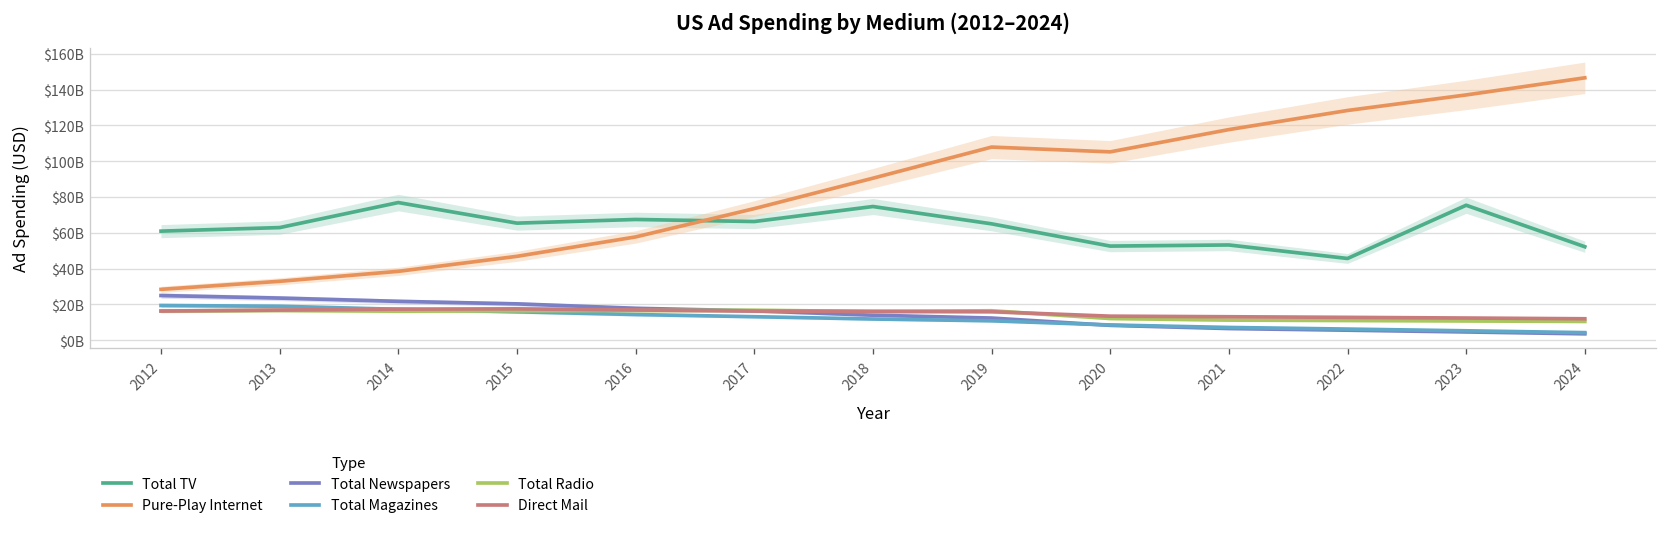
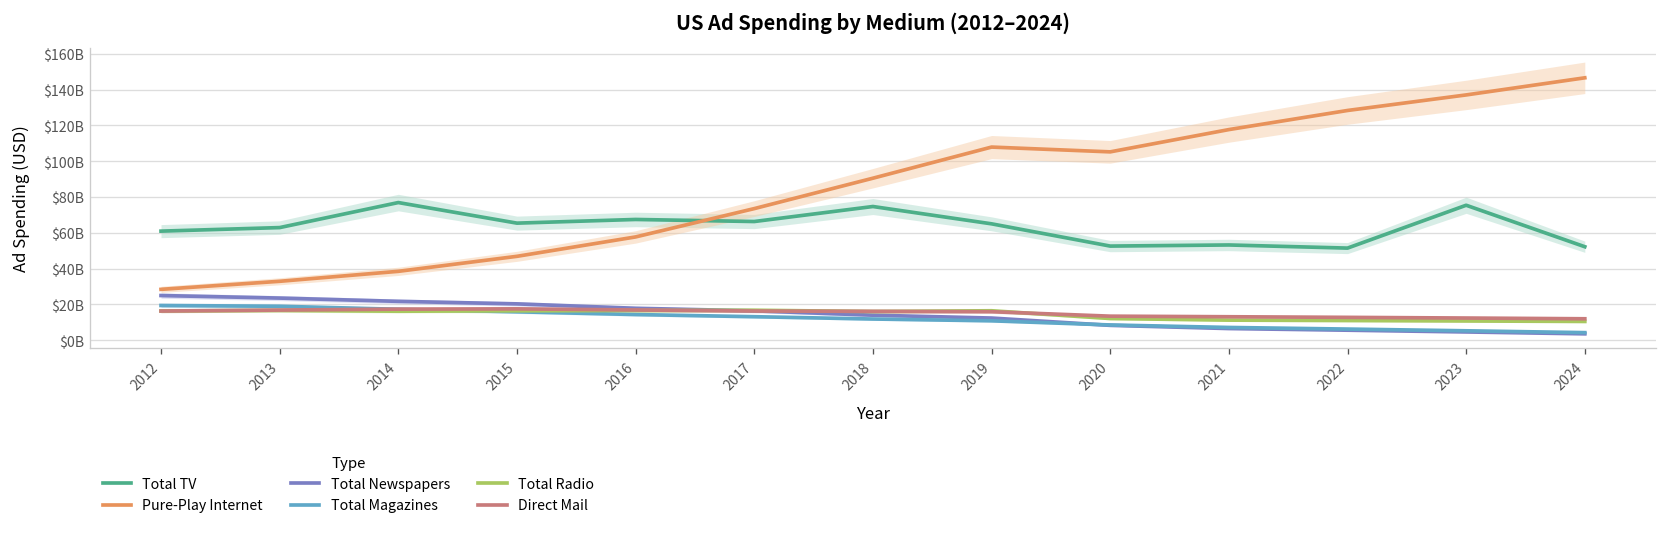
  {
    "Total TV": {
      "2012": "$61000000000",
      "2013": "$63000000000",
      "2014": "$77000000000",
      "2015": "$65000000000",
      "2016": "$67000000000",
      "2017": "$66000000000",
      "2018": "$75000000000",
      "2019": "$65000000000",
      "2020": "$53000000000",
      "2021": "$53000000000",
-     "2022": "$46000000000",
+     "2022": "$51000000000",
      "2023": "$75000000000",
      "2024": "$52000000000"
    }
  }
